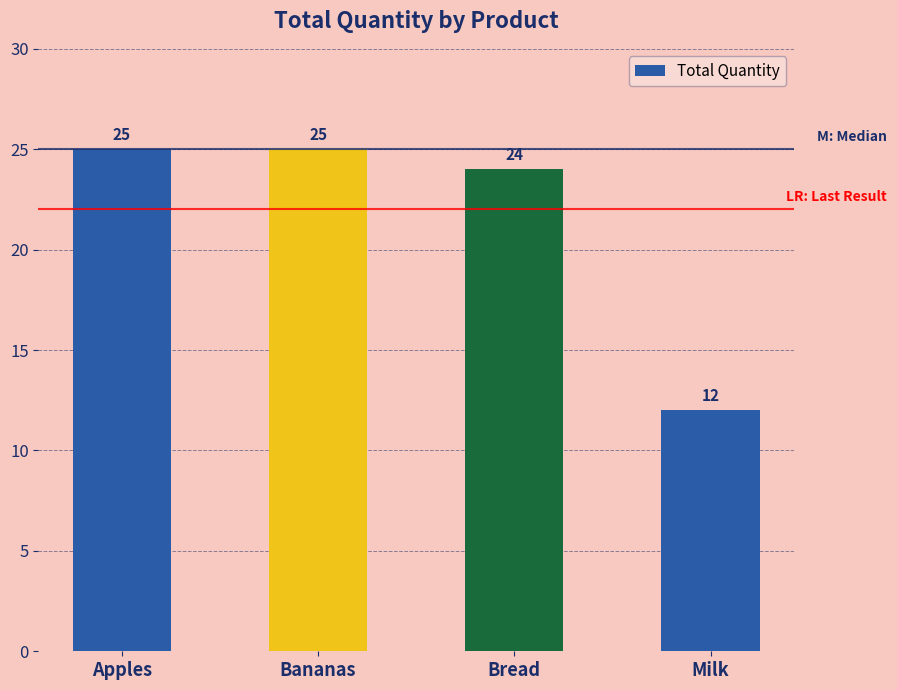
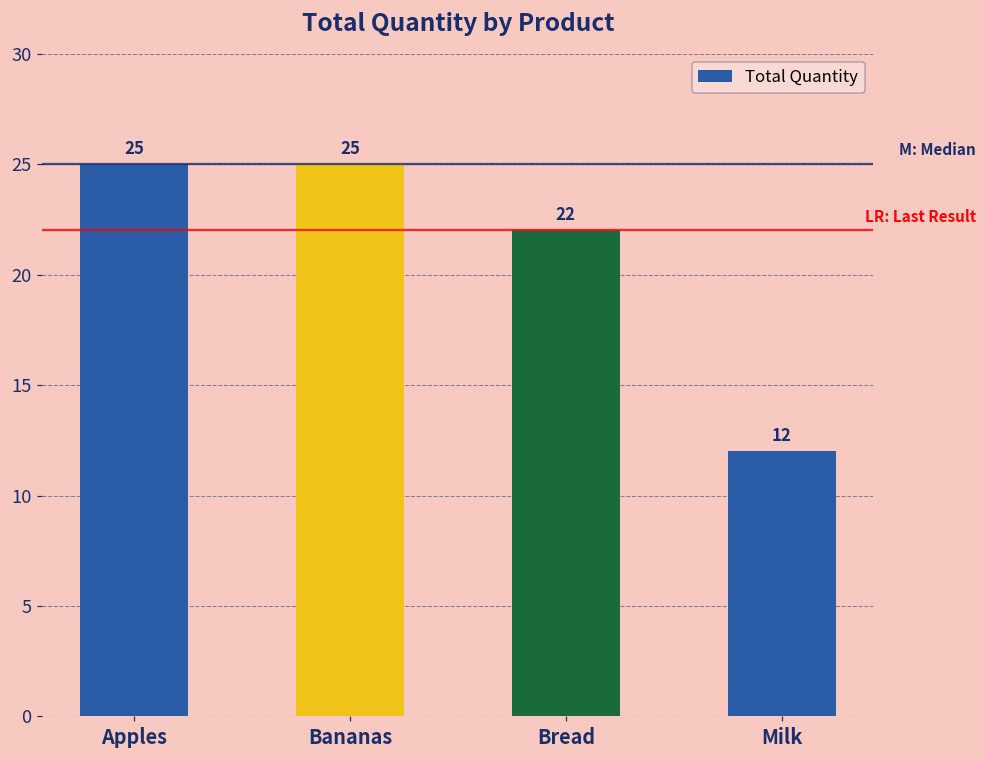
  {
    "Apples": 25,
    "Bananas": 25,
-   "Bread": 24,
+   "Bread": 22,
    "Milk": 12
  }
